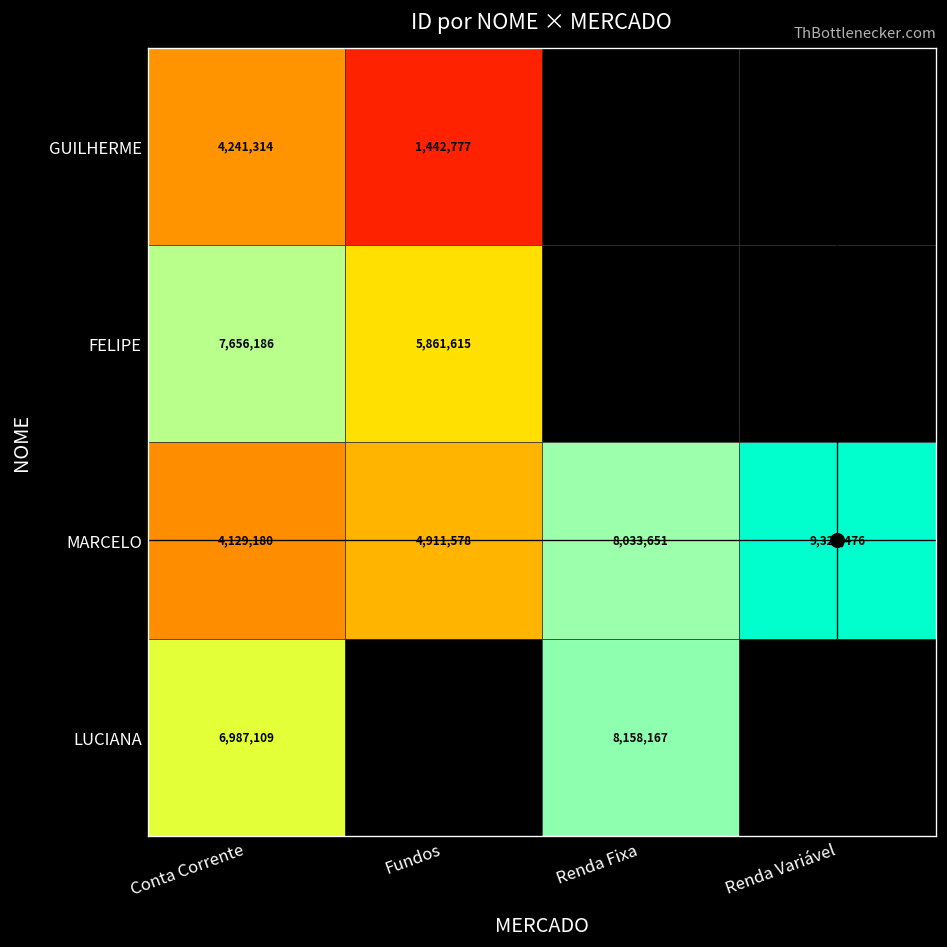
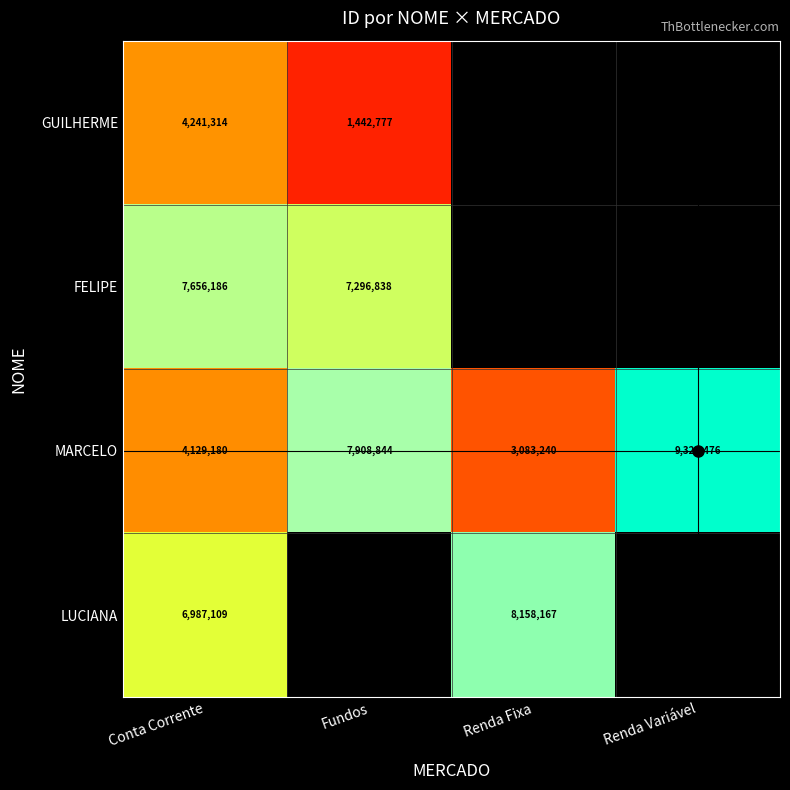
  {
    "GUILHERME": {
      "Conta Corrente": "4,241,314",
      "Fundos": "1,442,777"
    },
    "FELIPE": {
      "Conta Corrente": "7,656,186",
-     "Fundos": "5,861,615"
+     "Fundos": "7,296,838"
    },
    "MARCELO": {
      "Conta Corrente": "4,129,180",
-     "Fundos": "4,911,578",
-     "Renda Fixa": "8,033,651"
+     "Fundos": "7,908,844",
+     "Renda Fixa": "3,083,240"
    },
    "LUCIANA": {
      "Conta Corrente": "6,987,109",
      "Renda Fixa": "8,158,167"
    }
  }
